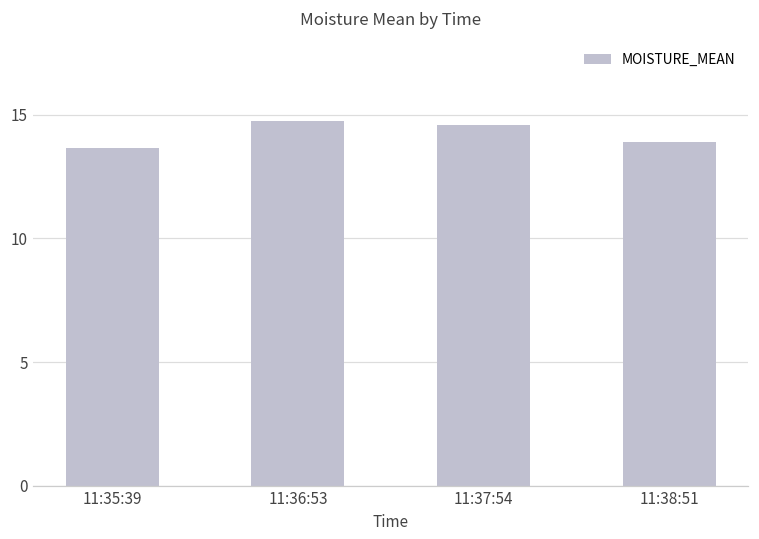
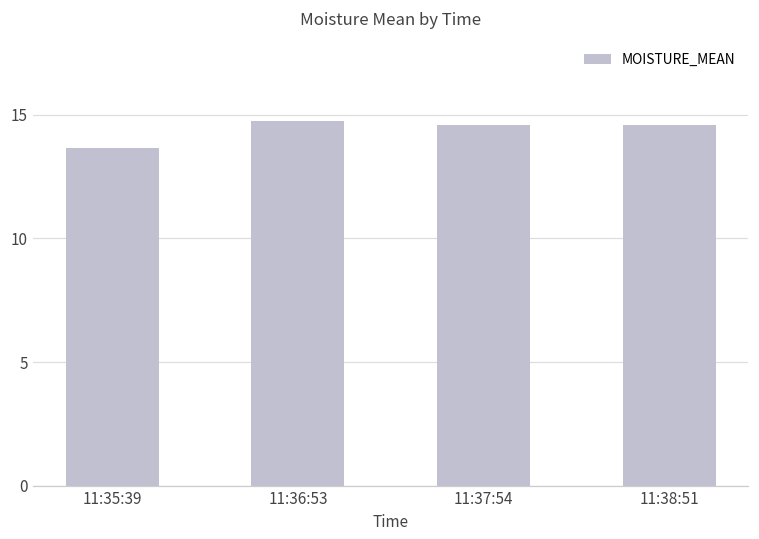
  {
    "11:35:39": 13.7,
    "11:36:53": 14.7,
    "11:37:54": 14.6,
-   "11:38:51": 13.9
+   "11:38:51": 14.6
  }
